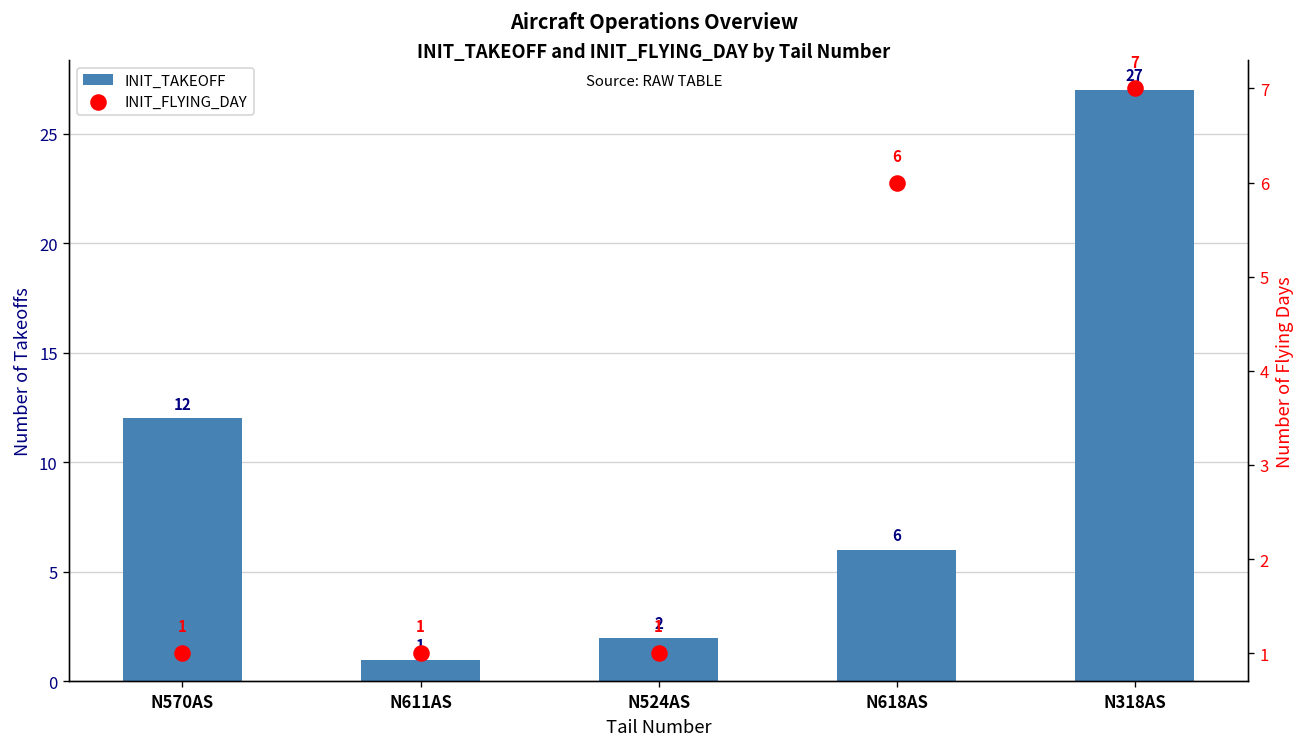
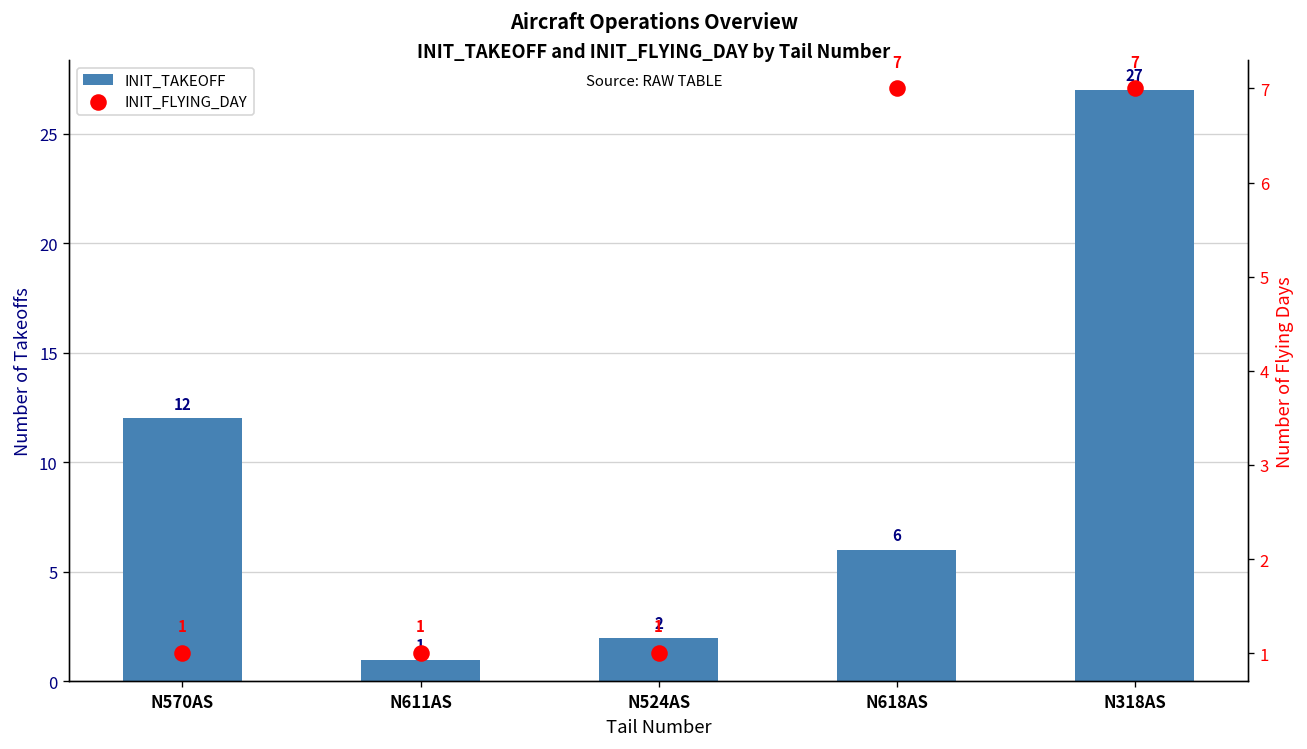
  {
    "INIT_TAKEOFF": {
      "N570AS": 12,
      "N611AS": 1,
      "N618AS": 6,
      "N318AS": 27
    },
    "INIT_FLYING_DAY": {
-     "N618AS": 6
+     "N618AS": 7
    }
  }
